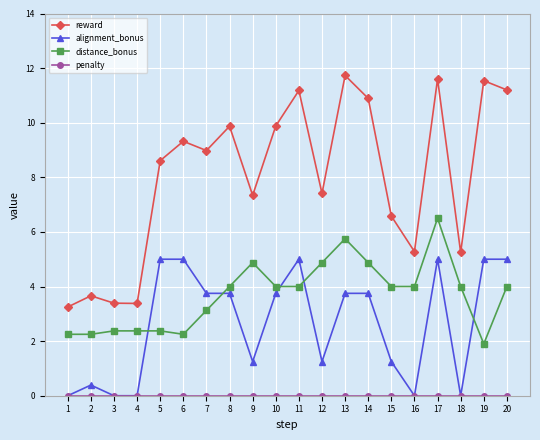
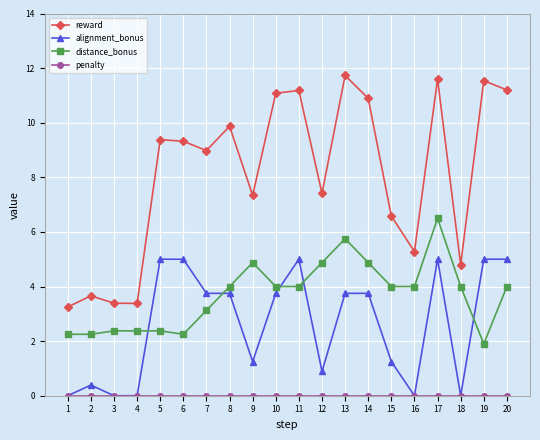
  {
    "reward": {
      "1": 3.3,
      "2": 3.7,
      "3": 3.4,
      "4": 3.4,
-     "5": 8.6,
+     "5": 9.4,
      "6": 9.3,
      "7": 9.0,
      "8": 9.9,
      "9": 7.3,
-     "10": 9.9,
+     "10": 11.1,
      "11": 11.2,
      "12": 7.4,
      "13": 11.7,
      "14": 10.9,
      "15": 6.6,
      "16": 5.3,
      "17": 11.6,
-     "18": 5.3,
+     "18": 4.8,
      "19": 11.5,
      "20": 11.2
    },
    "alignment_bonus": {
      "2": 0.4,
      "5": 5.0,
      "6": 5.0,
      "7": 3.8,
      "8": 3.8,
      "9": 1.3,
      "10": 3.8,
      "11": 5.0,
-     "12": 1.3,
+     "12": 0.9,
      "13": 3.8,
      "14": 3.8,
      "15": 1.3,
      "17": 5.0,
      "19": 5.0,
      "20": 5.0
    },
    "distance_bonus": {
      "1": 2.3,
      "2": 2.3,
      "3": 2.4,
      "4": 2.4,
      "5": 2.4,
      "6": 2.3,
      "7": 3.1,
      "8": 4.0,
      "9": 4.9,
      "10": 4.0,
      "11": 4.0,
      "12": 4.9,
      "13": 5.8,
      "14": 4.9,
      "15": 4.0,
      "16": 4.0,
      "17": 6.5,
      "18": 4.0,
      "19": 1.9,
      "20": 4.0
    },
    "penalty": {
      "2": 0.0,
      "5": 0.0,
      "6": 0.0,
      "7": 0.0,
      "8": 0.0,
      "9": 0.0,
      "10": 0.0,
      "11": 0.0,
      "12": 0.0,
      "13": 0.0,
      "14": 0.0,
      "15": 0.0,
      "17": 0.0,
      "19": 0.0,
      "20": 0.0
    }
  }
